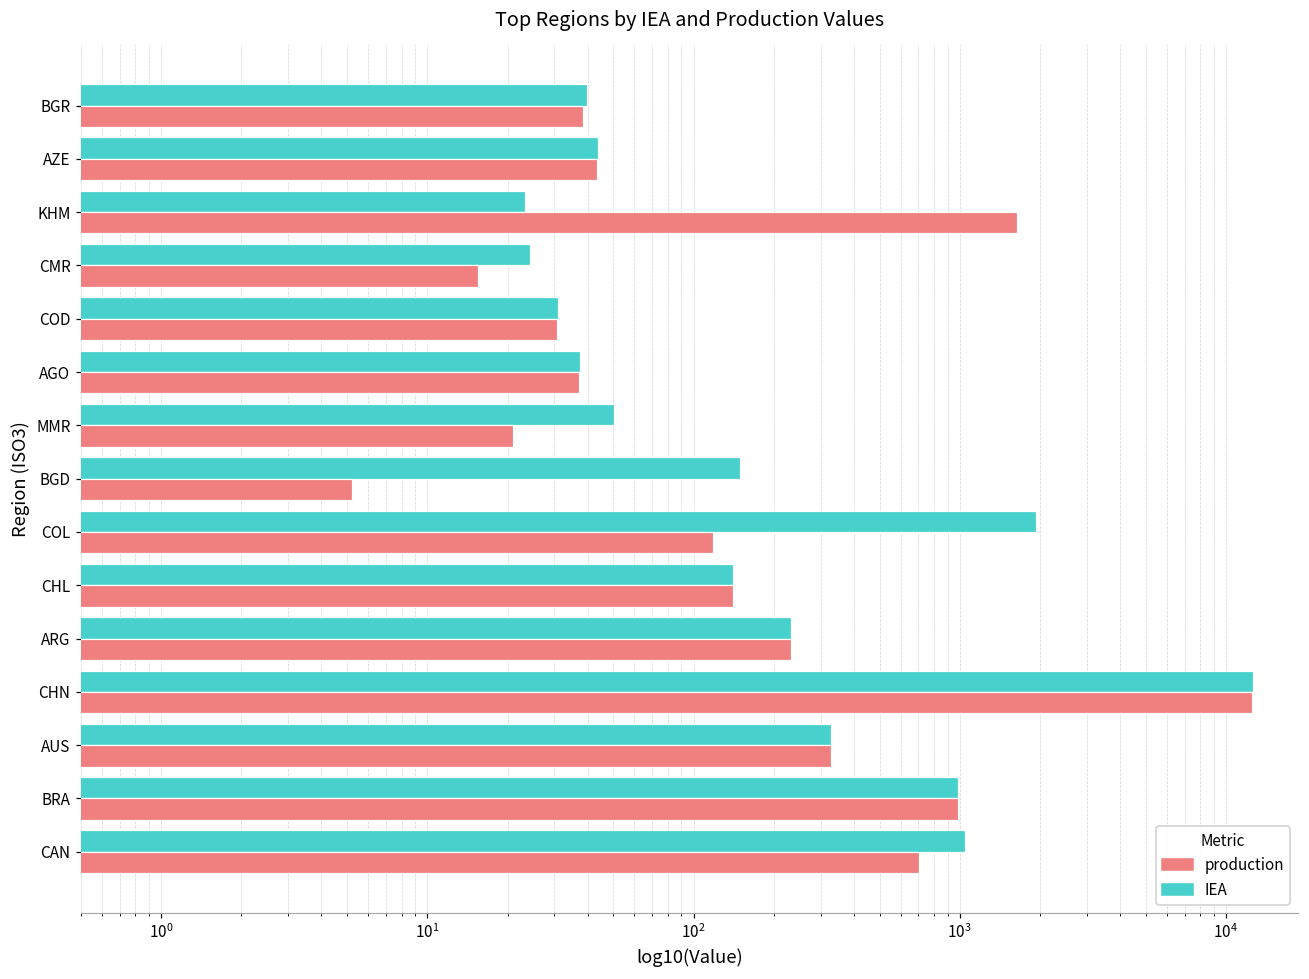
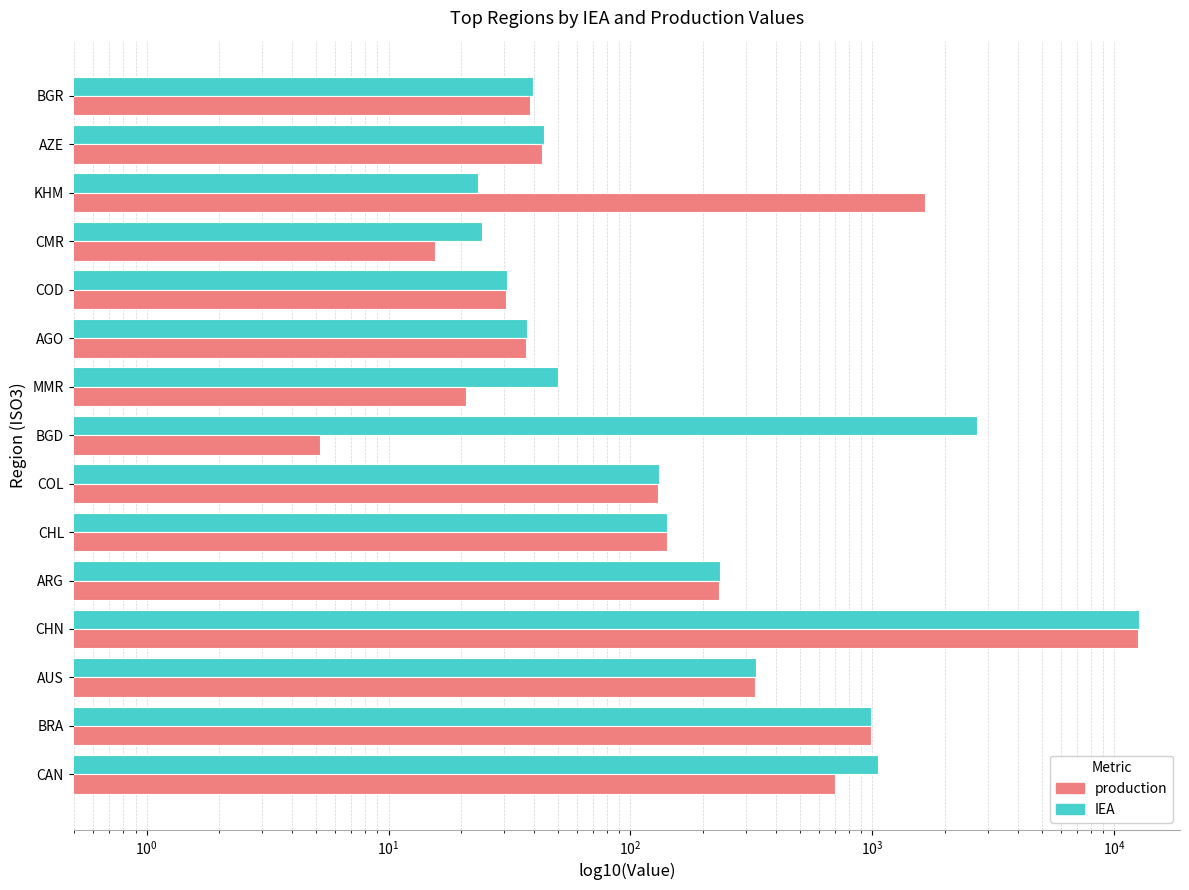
  {
    "IEA": {
      "BGR": 40,
      "AZE": 44,
      "KHM": 23,
      "CMR": 24,
      "COD": 31,
      "AGO": 37,
      "MMR": 50,
-     "BGD": 150,
-     "COL": 1900,
+     "BGD": 2700,
+     "COL": 130,
      "CHL": 140,
      "ARG": 230,
      "CHN": 13000,
      "AUS": 330,
      "BRA": 990,
      "CAN": 1050
    },
    "production": {
      "BGR": 38,
      "AZE": 43,
      "KHM": 1600,
      "CMR": 16,
      "COD": 31,
      "AGO": 37,
      "MMR": 21,
      "BGD": 5.2,
-     "COL": 120,
+     "COL": 130,
      "CHL": 140,
      "ARG": 230,
      "CHN": 13000,
      "AUS": 330,
      "BRA": 980,
      "CAN": 700
    }
  }
